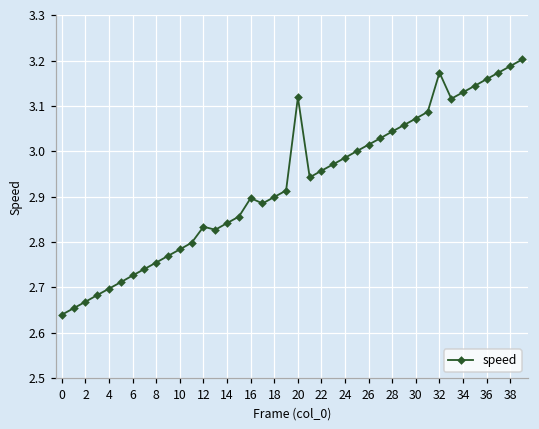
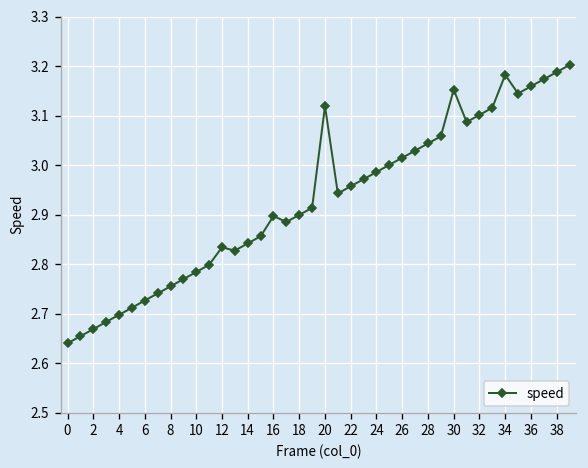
  {
    "0": 2.64,
    "2": 2.67,
    "4": 2.70,
    "6": 2.73,
    "8": 2.76,
    "10": 2.78,
    "12": 2.83,
    "14": 2.84,
    "16": 2.90,
    "18": 2.90,
    "20": 3.12,
    "22": 2.96,
    "24": 2.99,
    "26": 3.02,
    "28": 3.04,
-   "30": 3.07,
-   "32": 3.17,
-   "34": 3.13,
+   "30": 3.15,
+   "32": 3.10,
+   "34": 3.18,
    "36": 3.16,
    "38": 3.19
  }
